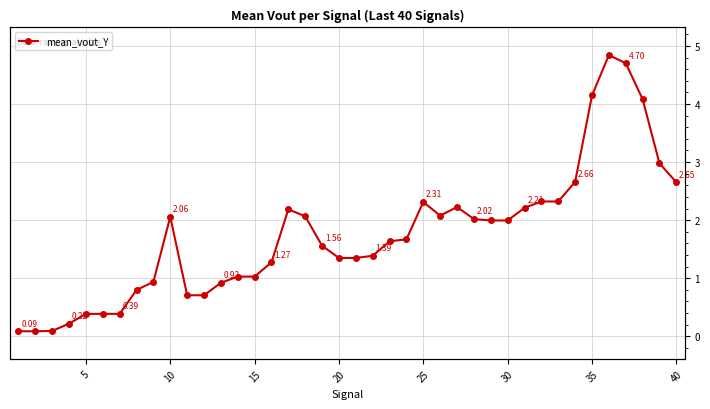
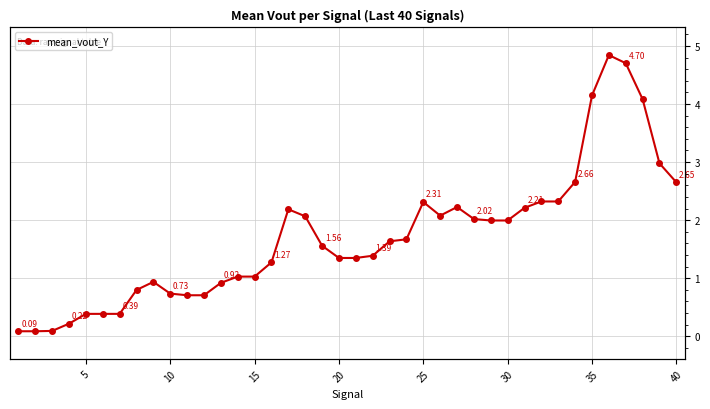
  {
-   "10": 2.06,
+   "10": 0.73,
    "25": 2.31,
    "40": 2.65
  }
